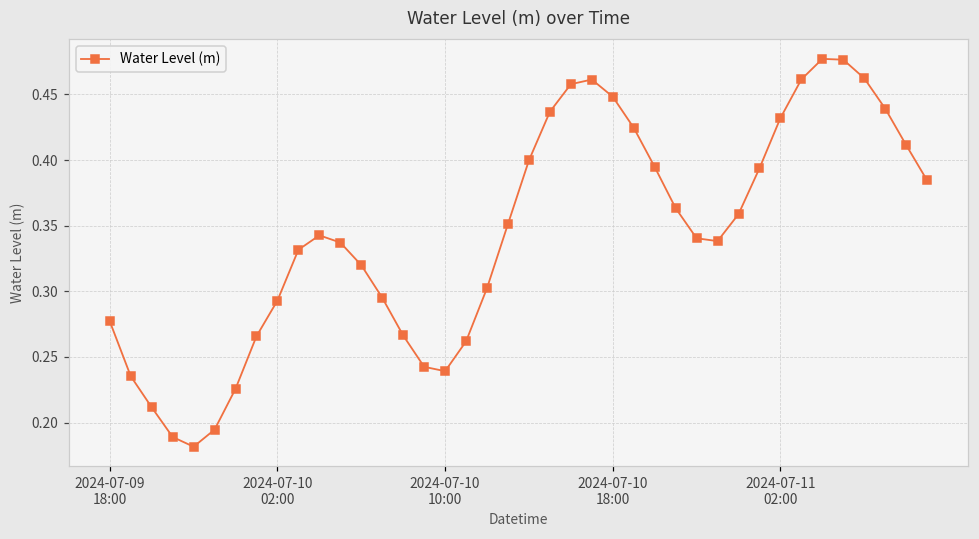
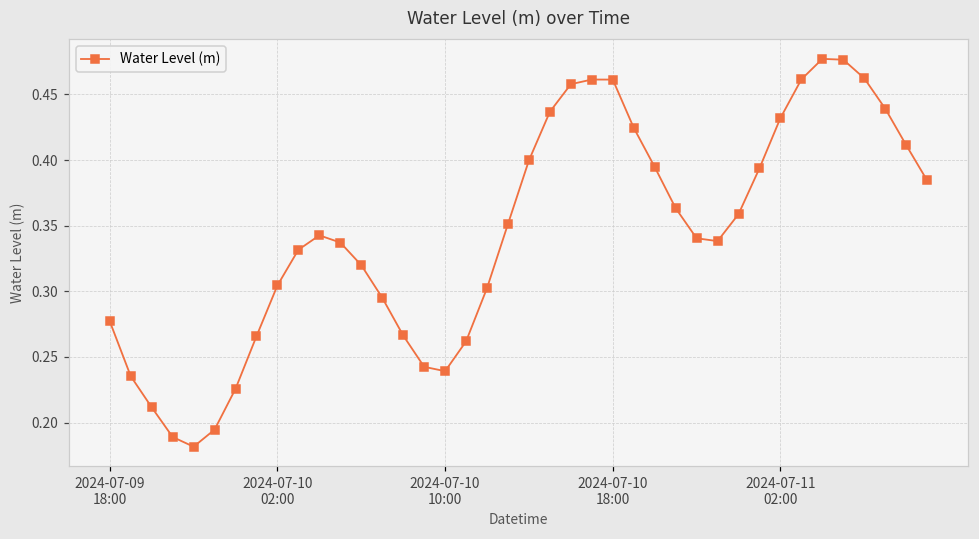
  {
    "2024-07-09 18:00": 0.277,
-   "2024-07-10 02:00": 0.293,
+   "2024-07-10 02:00": 0.305,
    "2024-07-10 10:00": 0.239,
-   "2024-07-10 18:00": 0.448,
+   "2024-07-10 18:00": 0.461,
    "2024-07-11 02:00": 0.432
  }
